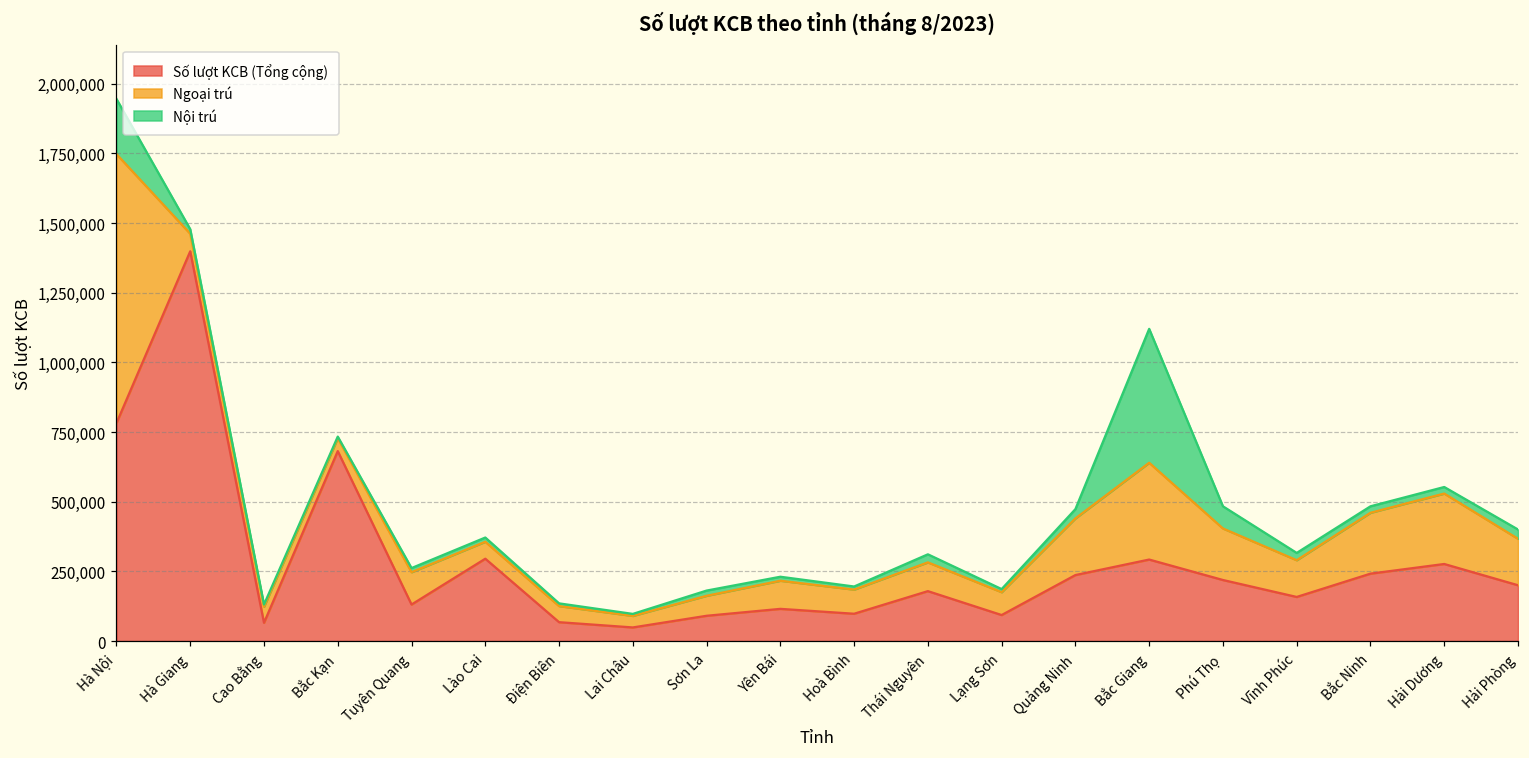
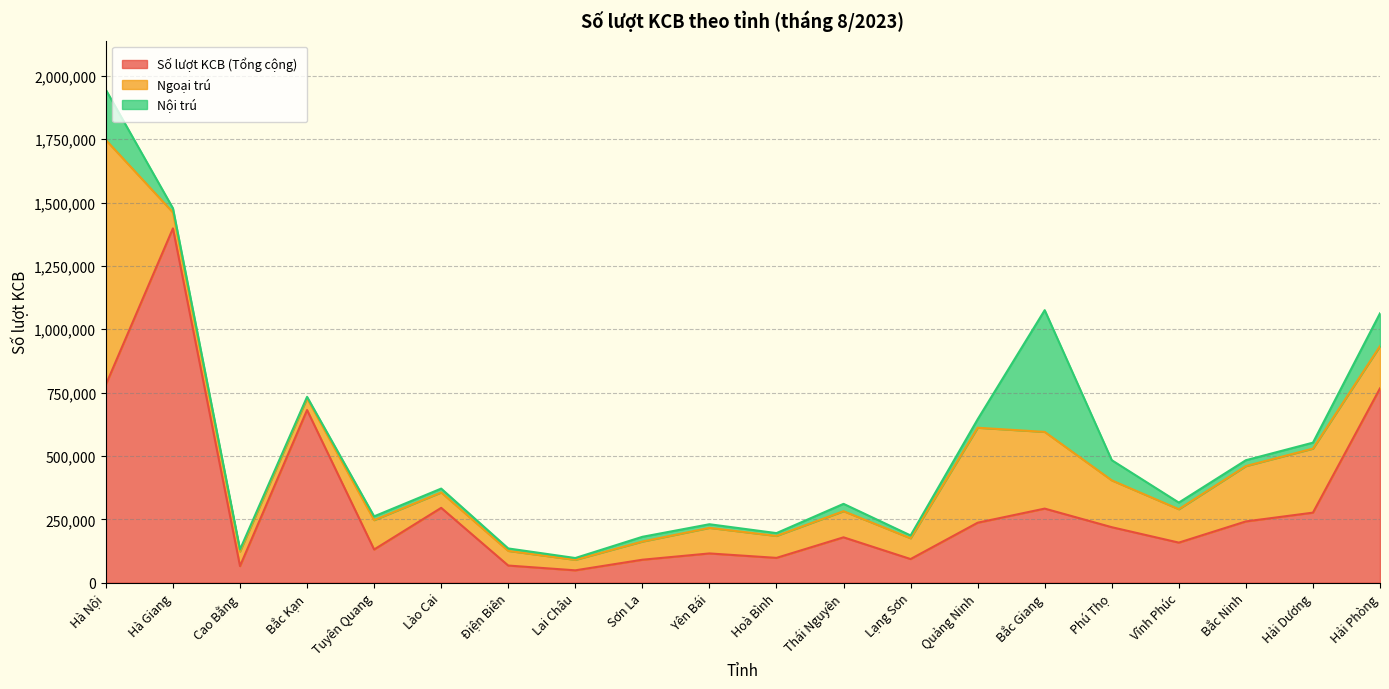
  {
    "Số lượt KCB (Tổng cộng)": {
      "Hà Nội": "780,000",
      "Hà Giang": "1,400,000",
      "Cao Bằng": "70,000",
      "Bắc Kạn": "680,000",
      "Tuyên Quang": "130,000",
      "Lào Cai": "300,000",
      "Điện Biên": "70,000",
      "Lai Châu": "50,000",
      "Sơn La": "90,000",
      "Yên Bái": "120,000",
      "Hoà Bình": "100,000",
      "Thái Nguyên": "180,000",
      "Lạng Sơn": "90,000",
      "Quảng Ninh": "240,000",
      "Bắc Giang": "290,000",
      "Phú Thọ": "220,000",
      "Vĩnh Phúc": "160,000",
      "Bắc Ninh": "240,000",
      "Hải Dương": "280,000",
-     "Hải Phòng": "200,000"
+     "Hải Phòng": "770,000"
    },
    "Ngoại trú": {
      "Hà Nội": "970,000",
      "Hà Giang": "60,000",
      "Tuyên Quang": "120,000",
      "Lào Cai": "60,000",
      "Sơn La": "70,000",
      "Yên Bái": "100,000",
      "Hoà Bình": "90,000",
      "Thái Nguyên": "100,000",
      "Lạng Sơn": "80,000",
-     "Quảng Ninh": "200,000",
-     "Bắc Giang": "350,000",
+     "Quảng Ninh": "370,000",
+     "Bắc Giang": "300,000",
      "Phú Thọ": "180,000",
      "Vĩnh Phúc": "130,000",
      "Bắc Ninh": "220,000",
      "Hải Dương": "250,000",
      "Hải Phòng": "170,000"
    },
    "Nội trú": {
      "Hà Nội": "200,000",
      "Hà Giang": "20,000",
      "Tuyên Quang": "10,000",
      "Lào Cai": "20,000",
      "Sơn La": "20,000",
      "Yên Bái": "10,000",
      "Hoà Bình": "10,000",
      "Thái Nguyên": "30,000",
      "Lạng Sơn": "10,000",
      "Quảng Ninh": "30,000",
      "Bắc Giang": "480,000",
      "Phú Thọ": "80,000",
      "Vĩnh Phúc": "30,000",
      "Bắc Ninh": "20,000",
      "Hải Dương": "20,000",
-     "Hải Phòng": "30,000"
+     "Hải Phòng": "130,000"
    }
  }
